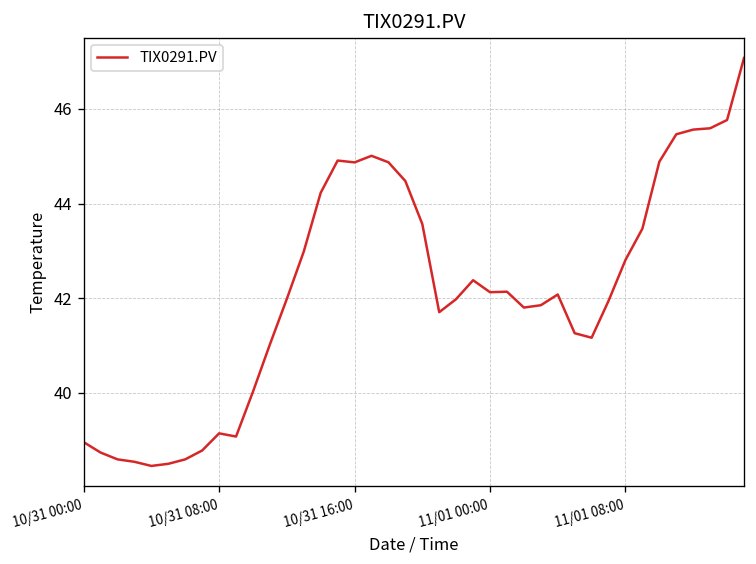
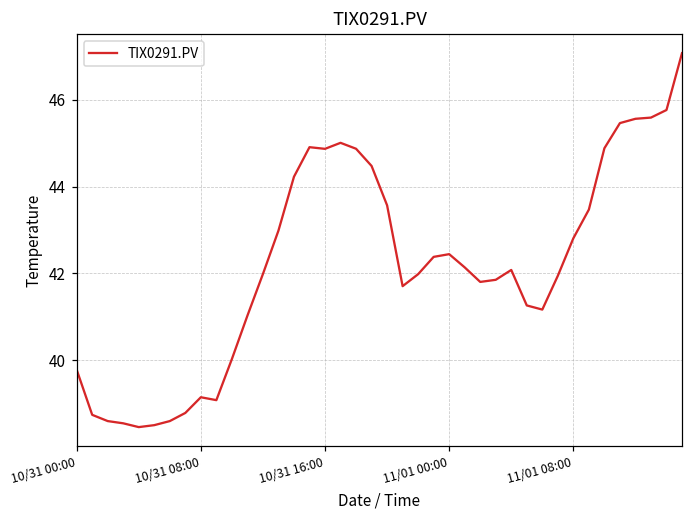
  {
-   "10/31 00:00": 39.0,
+   "10/31 00:00": 39.8,
    "10/31 08:00": 39.1,
    "10/31 16:00": 44.9,
-   "11/01 00:00": 42.1,
+   "11/01 00:00": 42.4,
    "11/01 08:00": 42.8
  }
